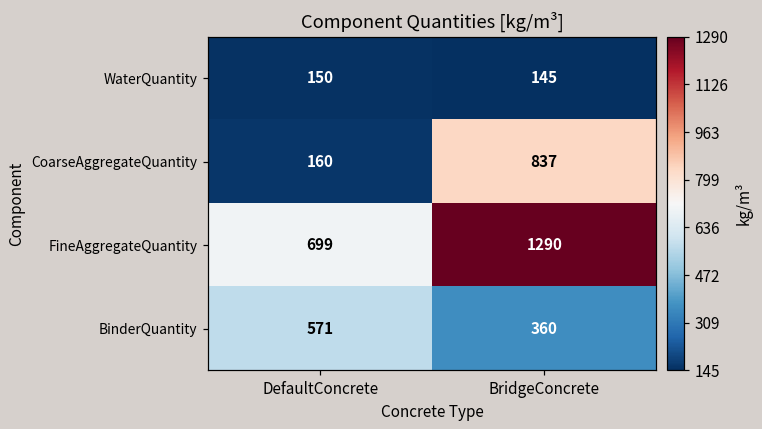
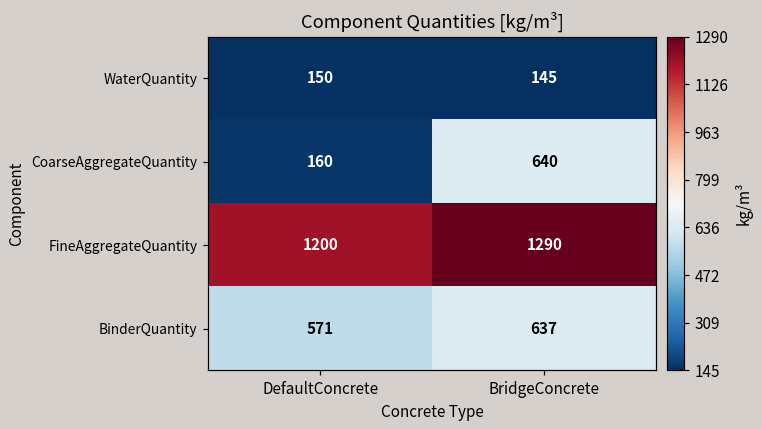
  {
    "WaterQuantity": {
      "DefaultConcrete": 150,
      "BridgeConcrete": 145
    },
    "CoarseAggregateQuantity": {
      "DefaultConcrete": 160,
-     "BridgeConcrete": 837
+     "BridgeConcrete": 640
    },
    "FineAggregateQuantity": {
-     "DefaultConcrete": 699,
+     "DefaultConcrete": 1200,
      "BridgeConcrete": 1290
    },
    "BinderQuantity": {
      "DefaultConcrete": 571,
-     "BridgeConcrete": 360
+     "BridgeConcrete": 637
    }
  }
